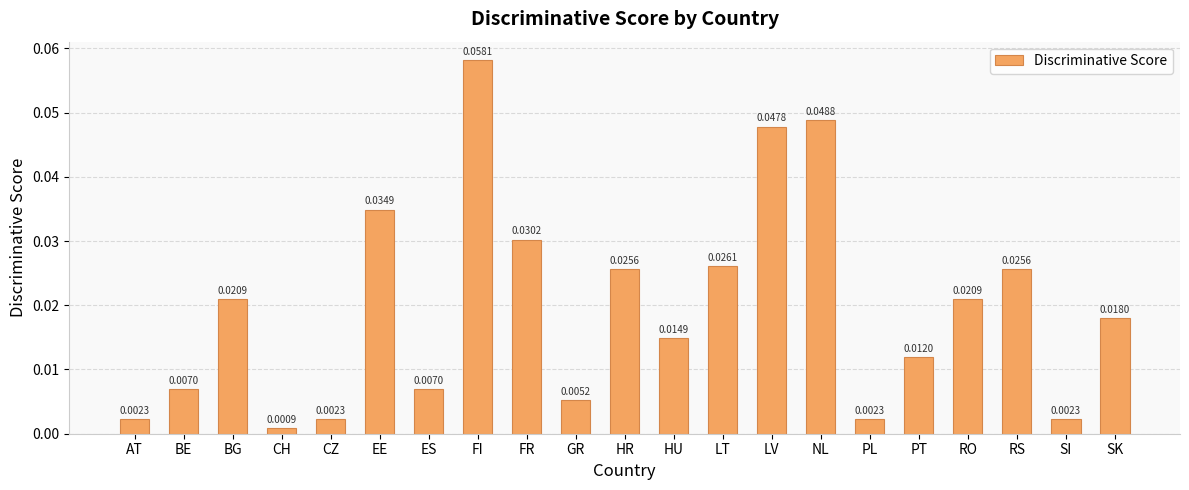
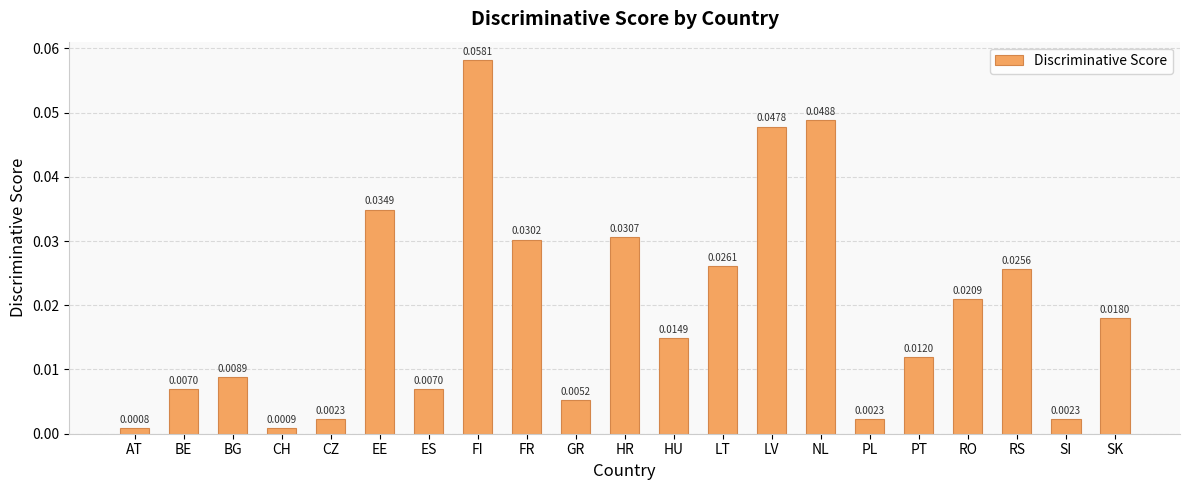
  {
-   "AT": 0.0023,
+   "AT": 0.0008,
    "BE": 0.0070,
-   "BG": 0.0209,
+   "BG": 0.0089,
    "CH": 0.0009,
    "CZ": 0.0023,
    "EE": 0.0349,
    "ES": 0.0070,
    "FI": 0.0581,
    "FR": 0.0302,
    "GR": 0.0052,
-   "HR": 0.0256,
+   "HR": 0.0307,
    "HU": 0.0149,
    "LT": 0.0261,
    "LV": 0.0478,
    "NL": 0.0488,
    "PL": 0.0023,
    "PT": 0.0120,
    "RO": 0.0209,
    "RS": 0.0256,
    "SI": 0.0023,
    "SK": 0.0180
  }
